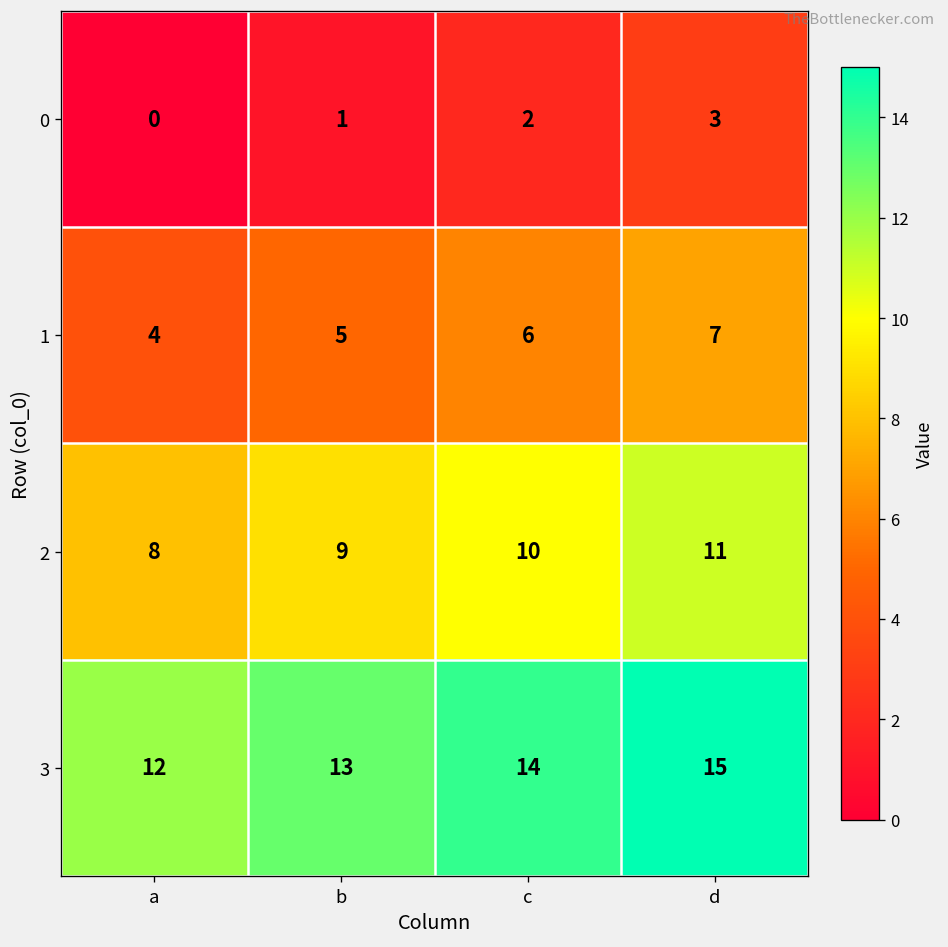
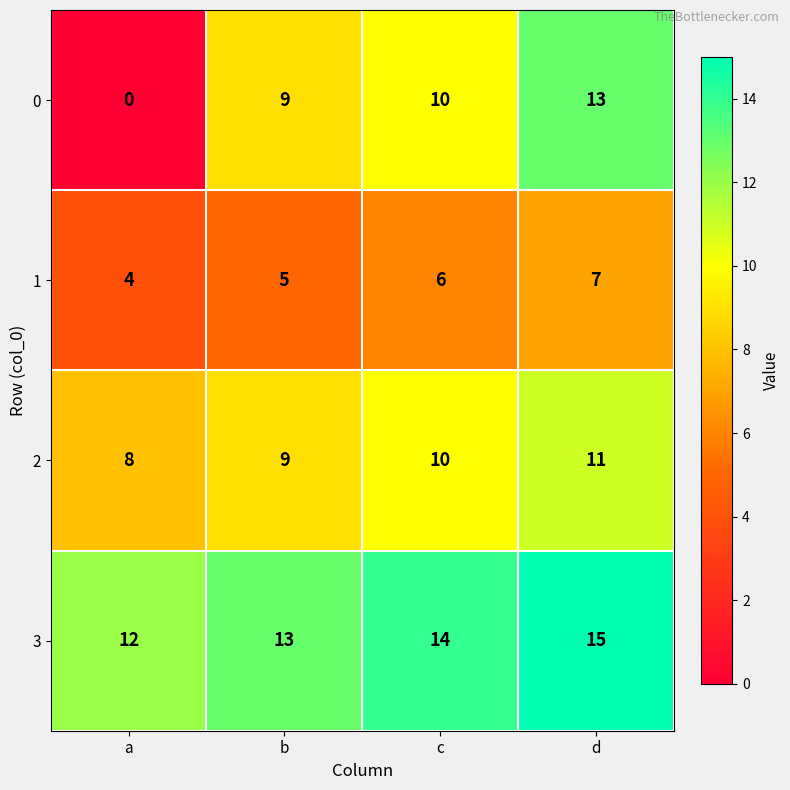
  {
    "0": {
      "a": 0,
-     "b": 1,
-     "c": 2,
-     "d": 3
+     "b": 9,
+     "c": 10,
+     "d": 13
    },
    "1": {
      "a": 4,
      "b": 5,
      "c": 6,
      "d": 7
    },
    "2": {
      "a": 8,
      "b": 9,
      "c": 10,
      "d": 11
    },
    "3": {
      "a": 12,
      "b": 13,
      "c": 14,
      "d": 15
    }
  }
